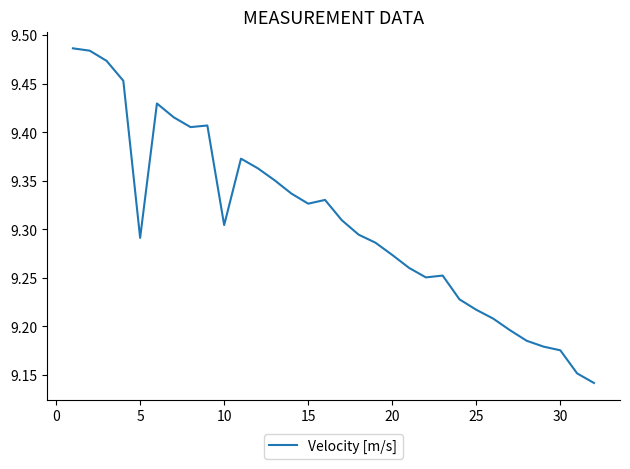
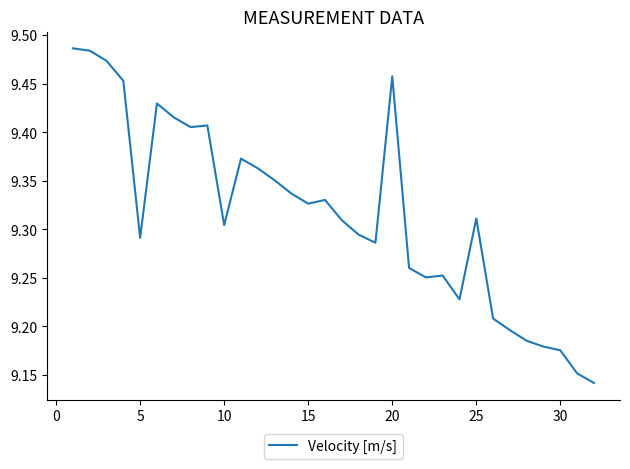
  {
    "5": 9.29,
    "10": 9.30,
    "15": 9.33,
-   "20": 9.27,
-   "25": 9.22,
+   "20": 9.46,
+   "25": 9.31,
    "30": 9.18
  }
